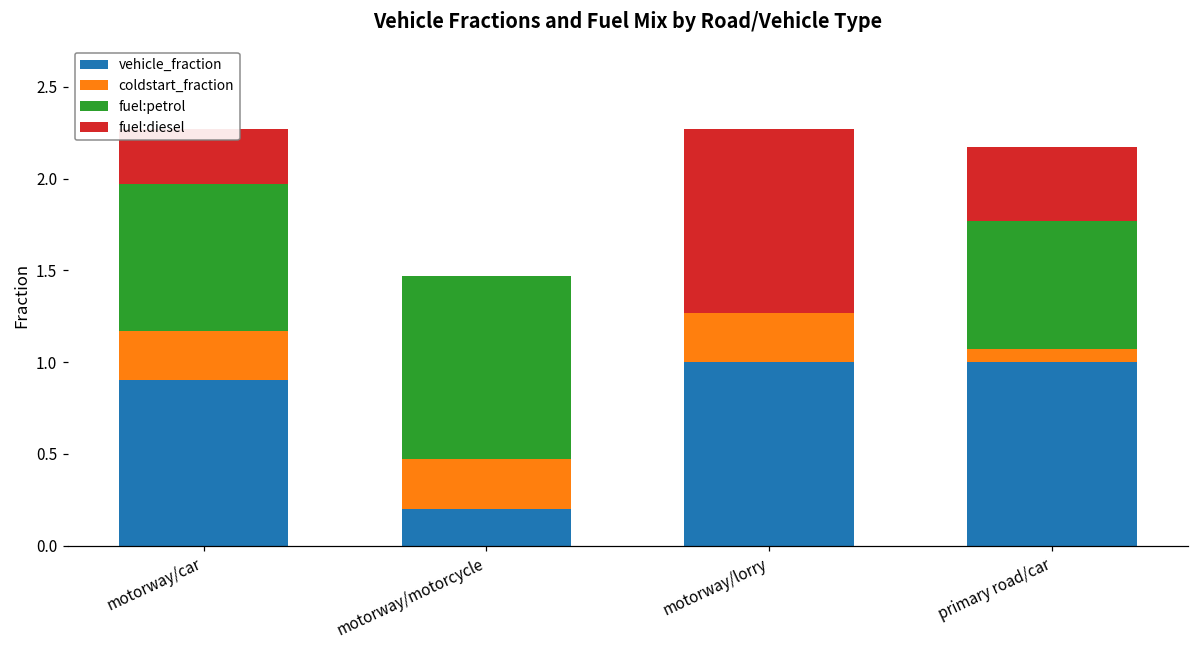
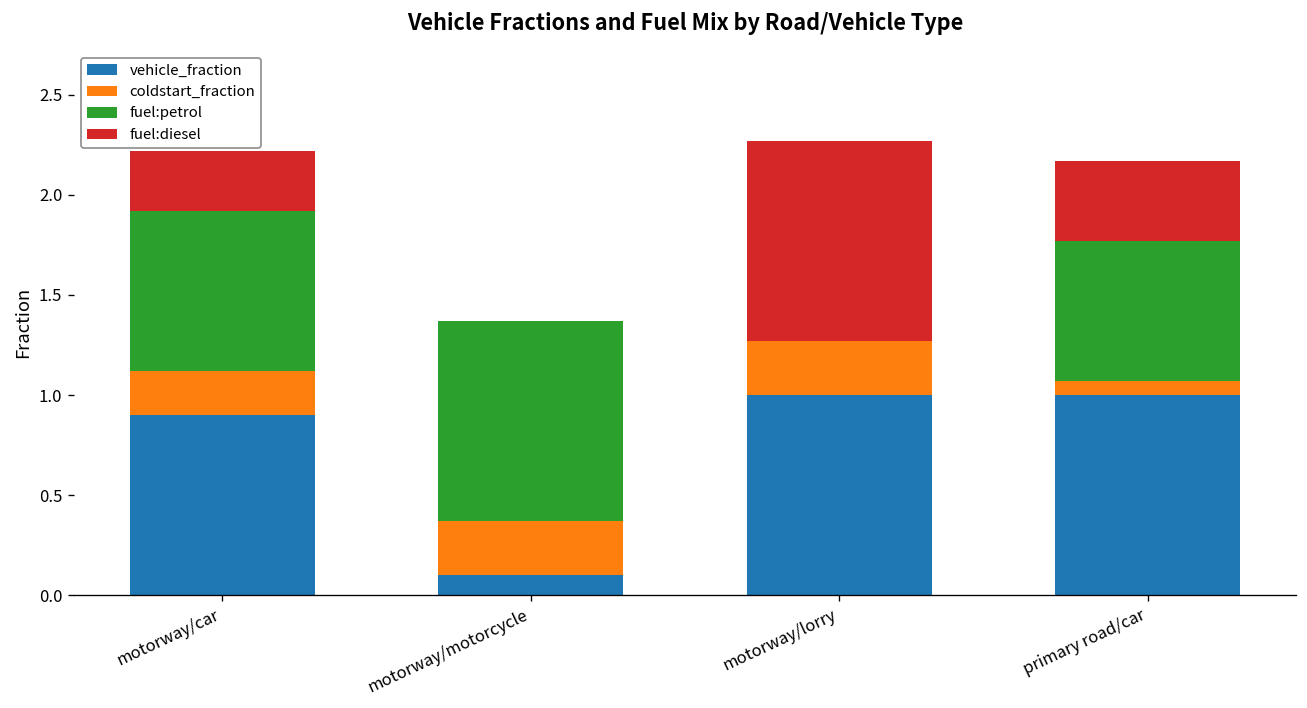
  {
    "vehicle_fraction": {
      "motorway/car": 0.9,
-     "motorway/motorcycle": 0.2,
+     "motorway/motorcycle": 0.1,
      "motorway/lorry": 1.0,
      "primary road/car": 1.0
    },
    "coldstart_fraction": {
-     "motorway/car": 0.27,
+     "motorway/car": 0.22,
      "motorway/motorcycle": 0.27,
      "motorway/lorry": 0.27,
      "primary road/car": 0.07
    },
    "fuel:petrol": {
      "motorway/car": 0.80,
      "motorway/motorcycle": 1.00,
      "motorway/lorry": 0.00,
      "primary road/car": 0.70
    },
    "fuel:diesel": {
      "motorway/motorcycle": 0.00,
      "motorway/lorry": 1.00,
      "primary road/car": 0.40
    }
  }
